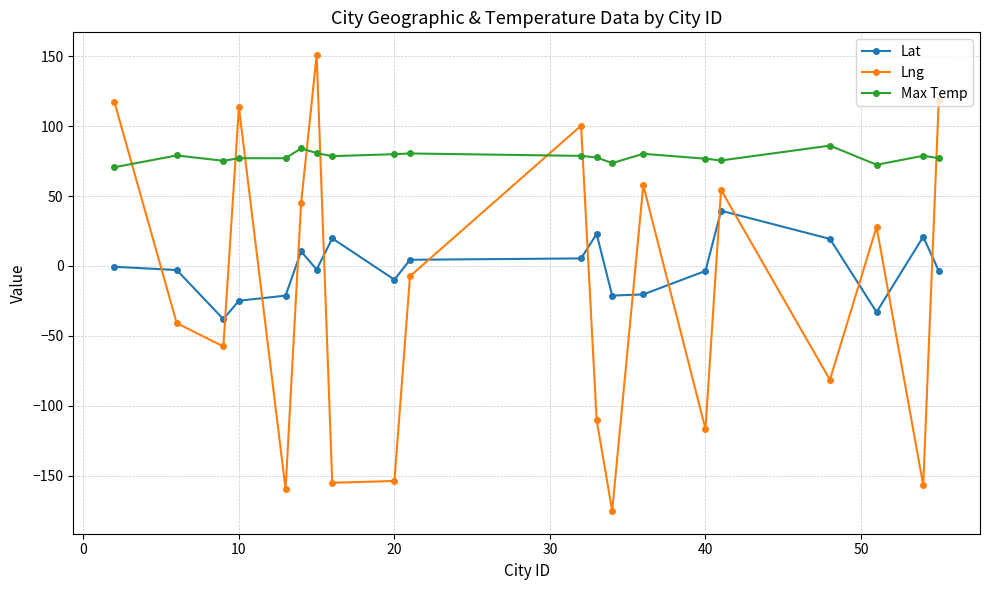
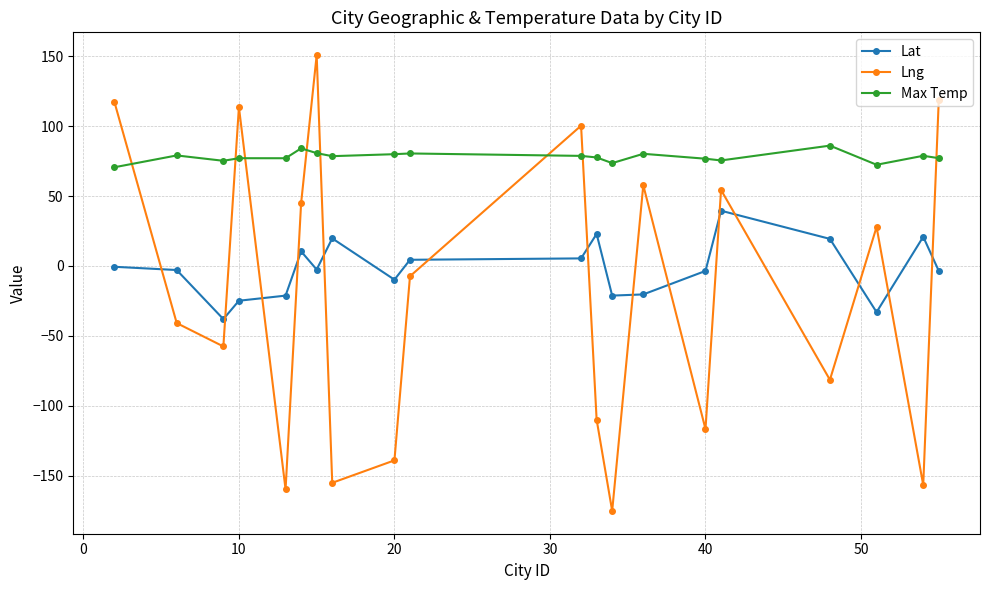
  {
    "Lat": {
      "10": -25,
      "20": -10,
      "40": -4
    },
    "Lng": {
      "10": 114,
-     "20": -154,
+     "20": -139,
      "40": -117
    },
    "Max Temp": {
      "10": 77,
      "20": 80,
      "40": 77
    }
  }
